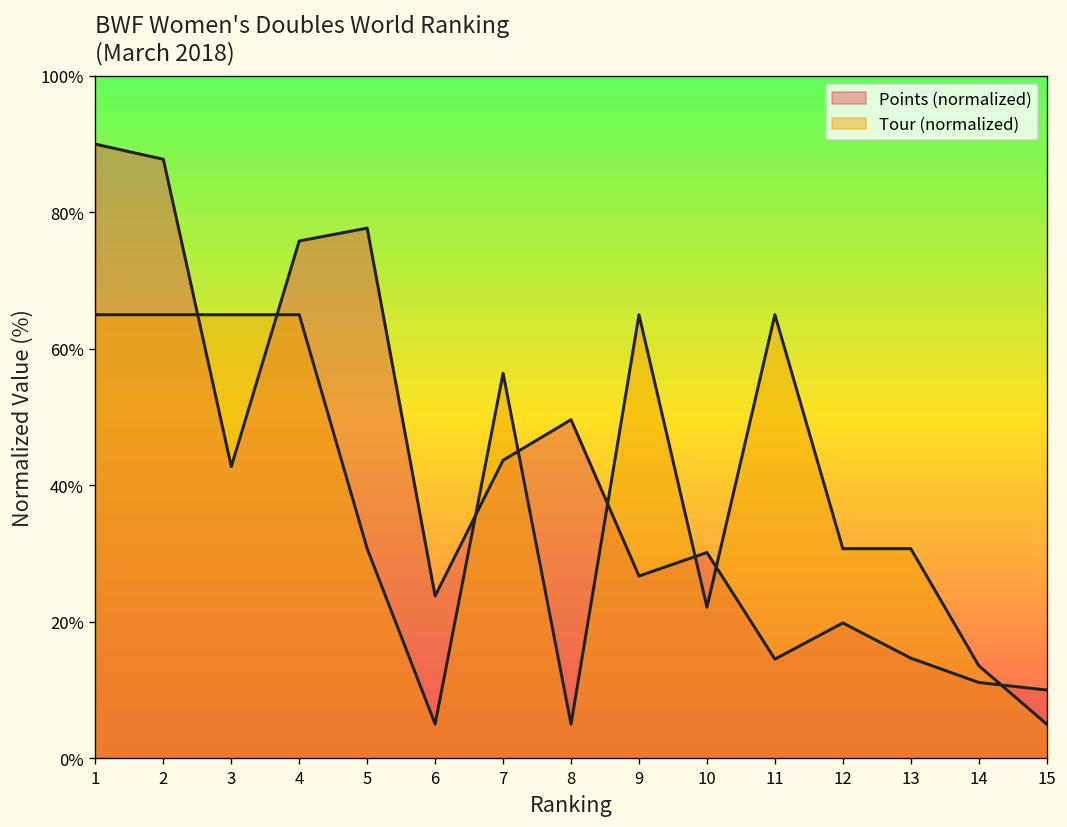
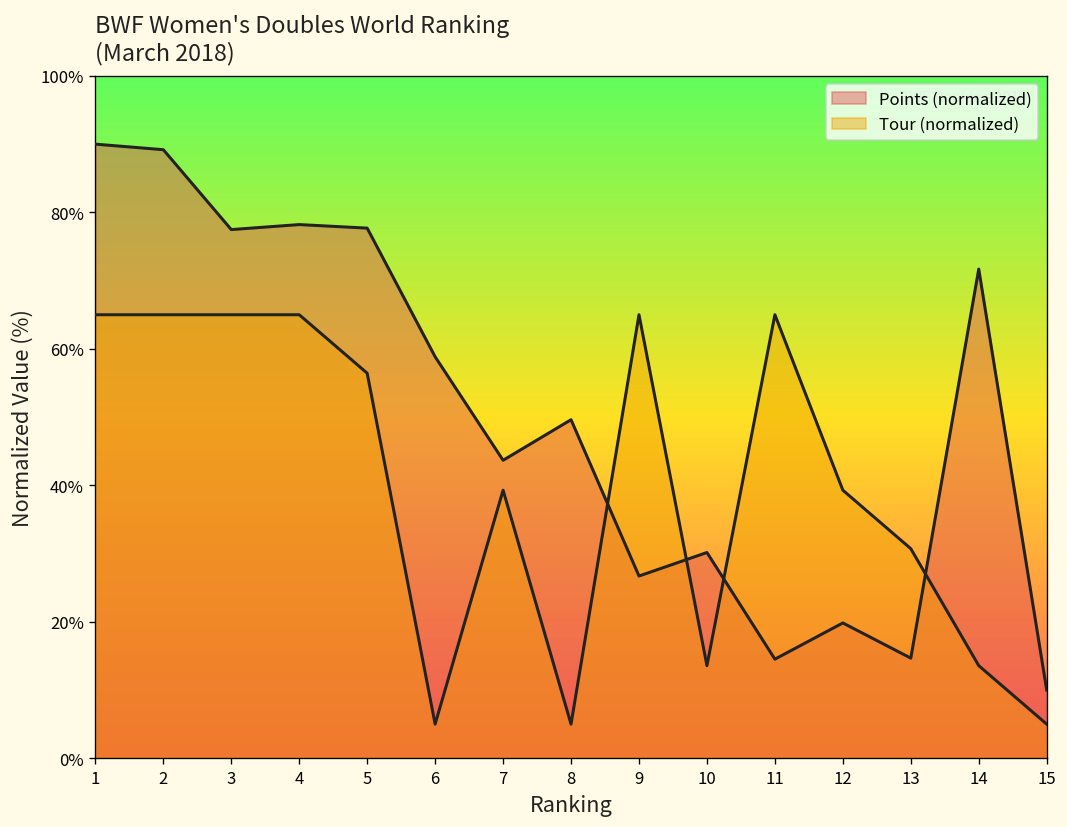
  {
    "Points (normalized)": {
      "1": "90%",
-     "2": "88%",
-     "3": "43%",
-     "4": "76%",
+     "2": "89%",
+     "3": "77%",
+     "4": "78%",
      "5": "78%",
-     "6": "24%",
+     "6": "59%",
      "7": "44%",
      "8": "50%",
      "9": "27%",
      "10": "30%",
      "11": "15%",
      "12": "20%",
      "13": "15%",
-     "14": "11%",
+     "14": "72%",
      "15": "10%"
    },
    "Tour (normalized)": {
      "1": "65%",
      "2": "65%",
      "3": "65%",
      "4": "65%",
-     "5": "31%",
+     "5": "56%",
      "6": "5%",
-     "7": "56%",
+     "7": "39%",
      "8": "5%",
      "9": "65%",
-     "10": "22%",
+     "10": "14%",
      "11": "65%",
-     "12": "31%",
+     "12": "39%",
      "13": "31%",
      "14": "14%",
      "15": "5%"
    }
  }
